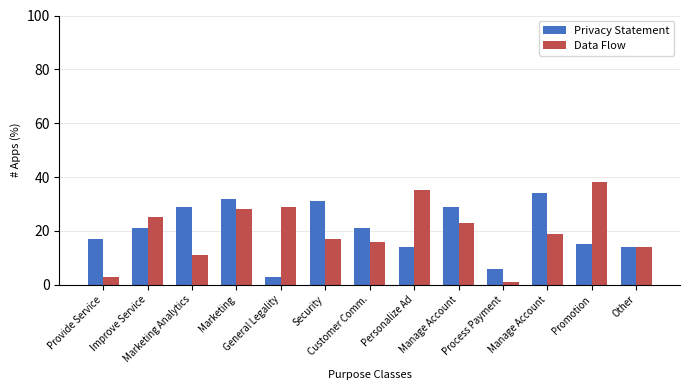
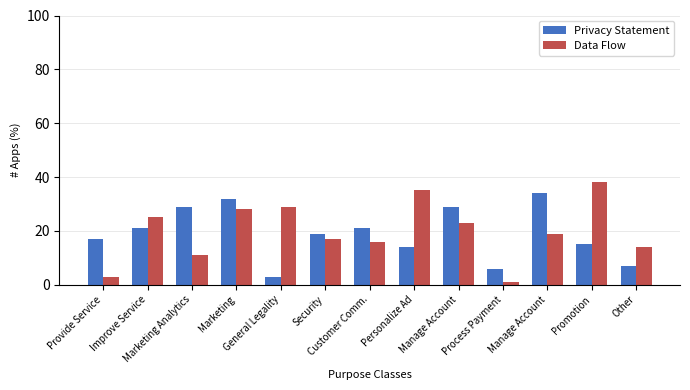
  {
    "Privacy Statement": {
      "Provide Service": 17,
      "Improve Service": 21,
      "Marketing Analytics": 29,
      "Marketing": 32,
      "General Legality": 3,
-     "Security": 31,
+     "Security": 19,
      "Customer Comm.": 21,
      "Personalize Ad": 14,
      "Process Payment": 6,
      "Promotion": 15,
-     "Other": 14
+     "Other": 7
    },
    "Data Flow": {
      "Provide Service": 3,
      "Improve Service": 25,
      "Marketing Analytics": 11,
      "Marketing": 28,
      "General Legality": 29,
      "Security": 17,
      "Customer Comm.": 16,
      "Personalize Ad": 35,
      "Process Payment": 1,
      "Promotion": 38,
      "Other": 14
    }
  }
